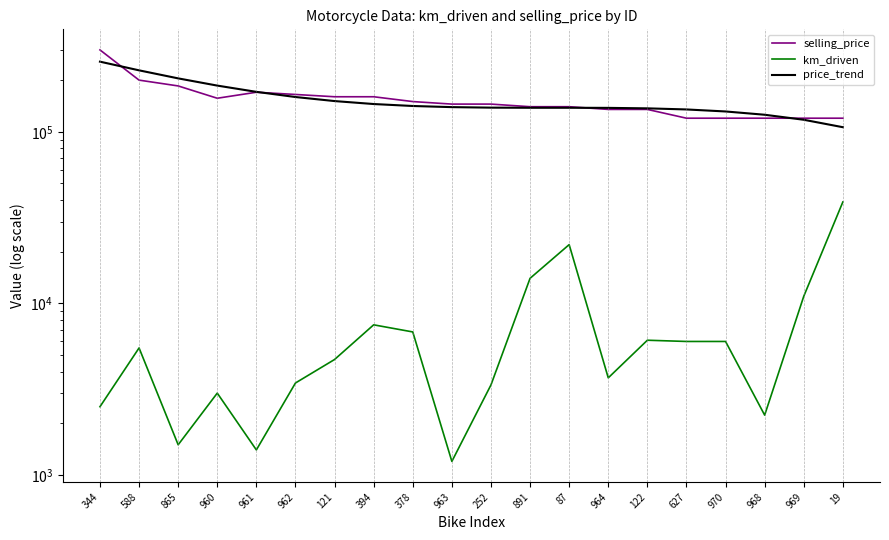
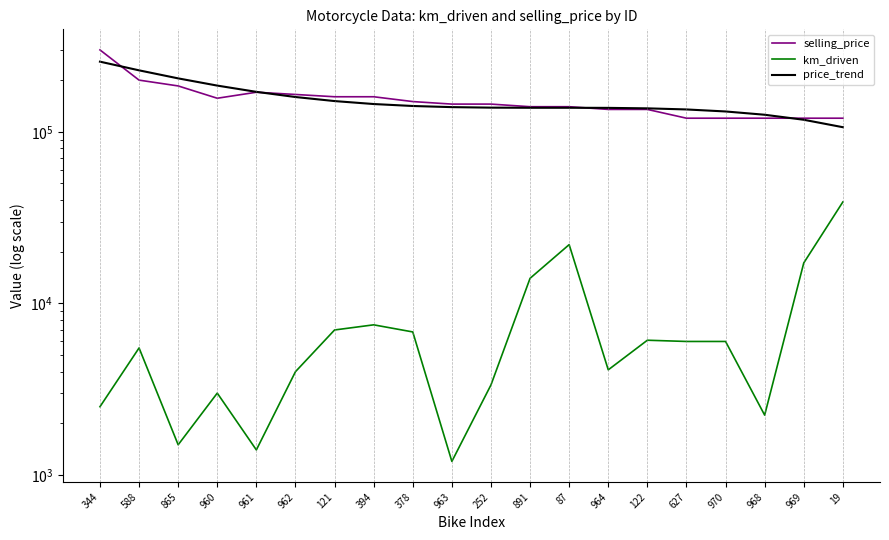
  {
    "selling_price": {
      "344": 300000,
      "588": 200000,
      "865": 190000,
      "960": 160000,
      "121": 160000,
      "394": 160000,
      "378": 150000,
      "963": 150000,
      "252": 150000,
      "627": 120000,
      "970": 120000,
      "968": 120000,
      "19": 120000
    },
    "km_driven": {
      "344": 2500,
      "588": 5500,
      "865": 1500,
      "960": 3000,
      "961": 1400,
-     "962": 3400,
-     "121": 4700,
+     "962": 4000,
+     "121": 7000,
      "394": 8000,
      "378": 6800,
      "963": 1200,
      "252": 3300,
      "891": 14000,
      "87": 22000,
-     "964": 3700,
+     "964": 4100,
      "122": 6100,
      "627": 6000,
      "970": 6000,
      "968": 2200,
-     "969": 11000,
+     "969": 17000,
      "19": 39000
    },
    "price_trend": {
      "344": 260000,
      "588": 230000,
      "865": 200000,
      "960": 190000,
      "121": 150000,
      "394": 150000,
      "378": 140000,
      "963": 140000,
      "252": 140000,
      "627": 130000,
      "970": 130000,
      "968": 130000,
      "19": 110000
    }
  }
